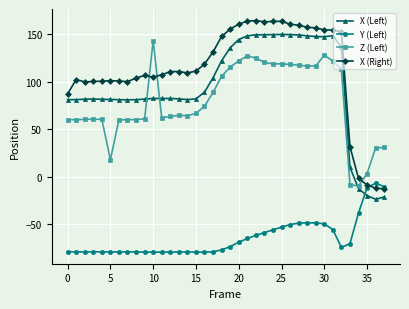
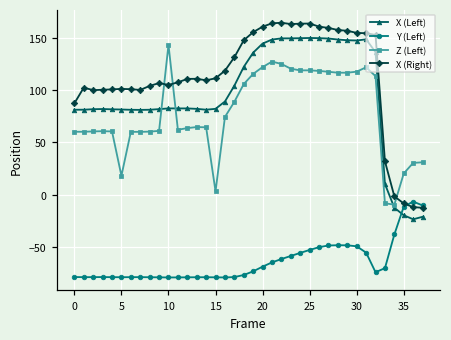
  {
    "Z (Left)": {
      "0": 60,
      "5": 20,
      "10": 140,
-     "15": 70,
+     "15": 0,
      "20": 120,
      "25": 120,
-     "30": 130,
-     "35": 0
+     "30": 120,
+     "35": 20
    }
  }
